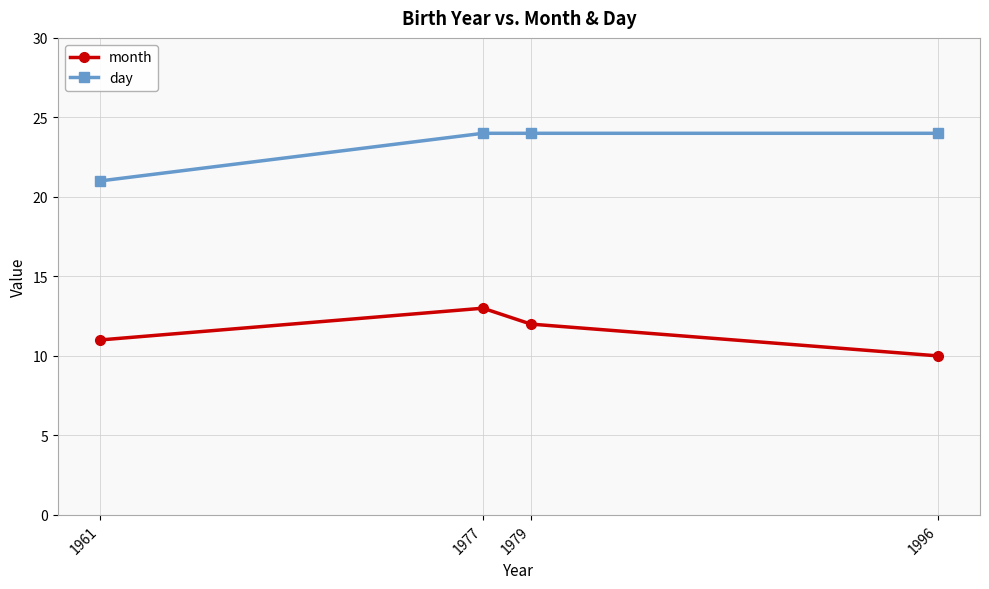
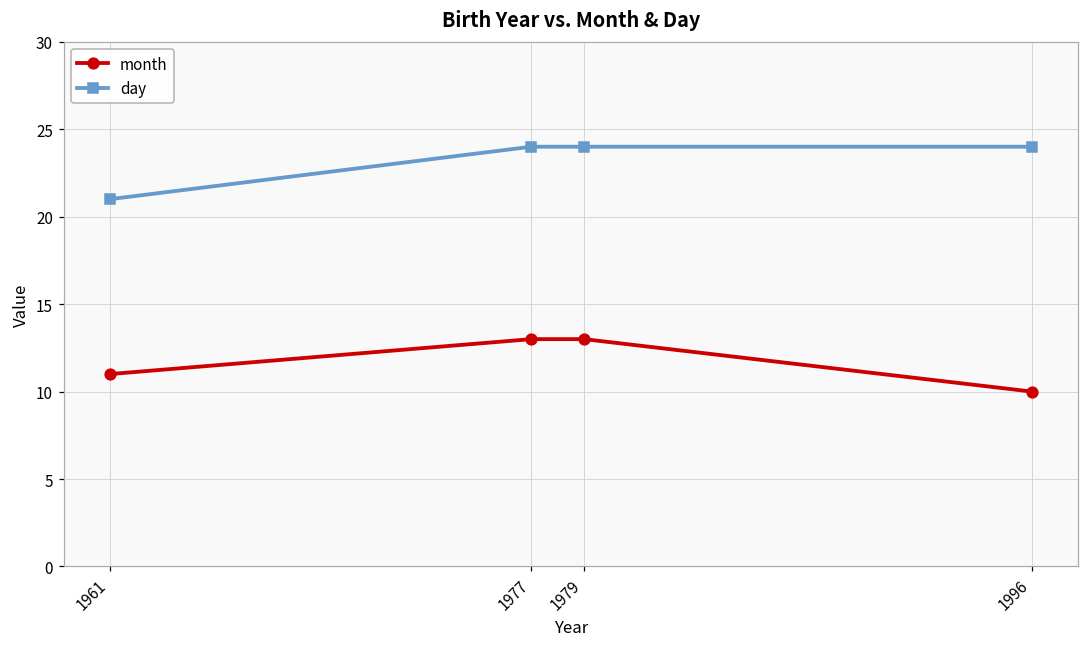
  {
    "month": {
      "1961": 11,
      "1977": 13,
-     "1979": 12,
+     "1979": 13,
      "1996": 10
    },
    "day": {
      "1961": 21,
      "1977": 24,
      "1979": 24,
      "1996": 24
    }
  }
